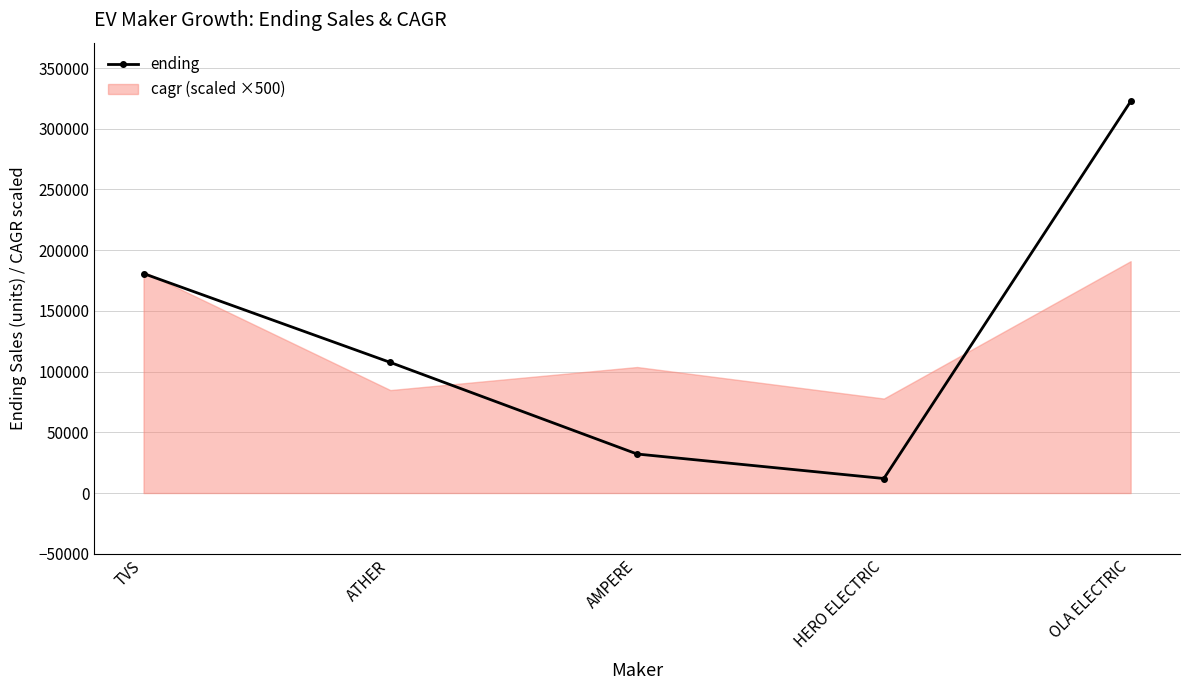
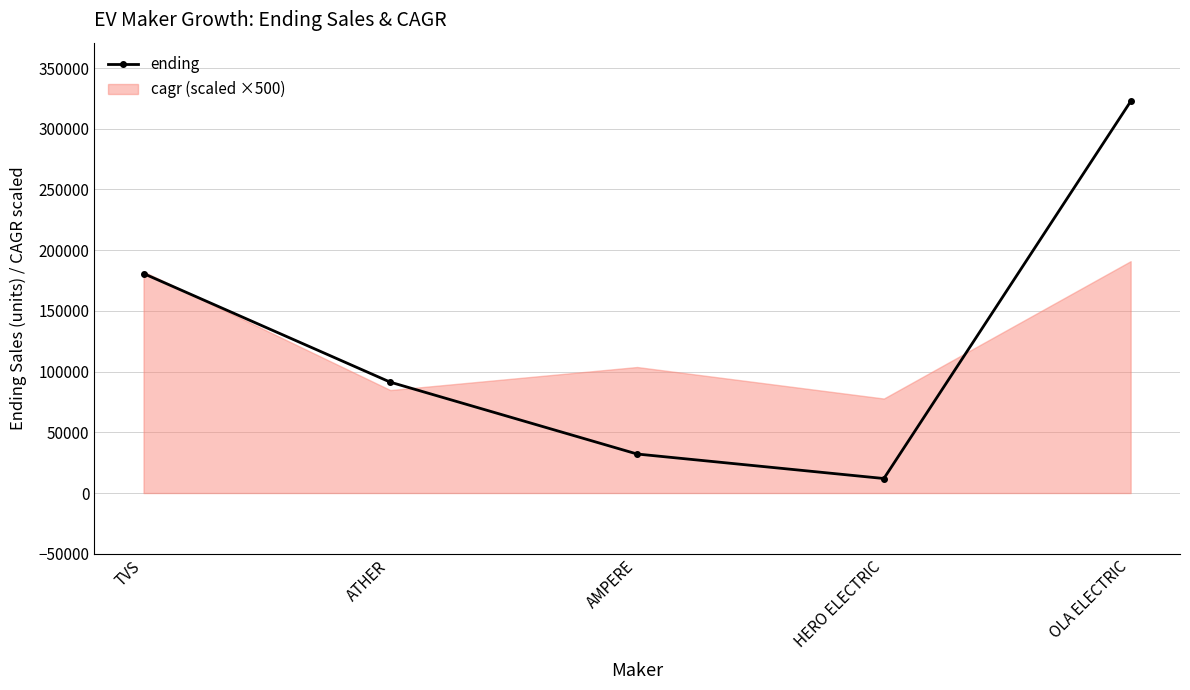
  {
    "ending": {
-     "ATHER": 108000,
+     "ATHER": 91000,
      "AMPERE": 32000,
      "HERO ELECTRIC": 12000,
      "OLA ELECTRIC": 322000
    },
    "cagr (scaled ×500)": {
      "ATHER": 85000,
      "AMPERE": 104000,
      "HERO ELECTRIC": 78000,
      "OLA ELECTRIC": 191000
    }
  }
